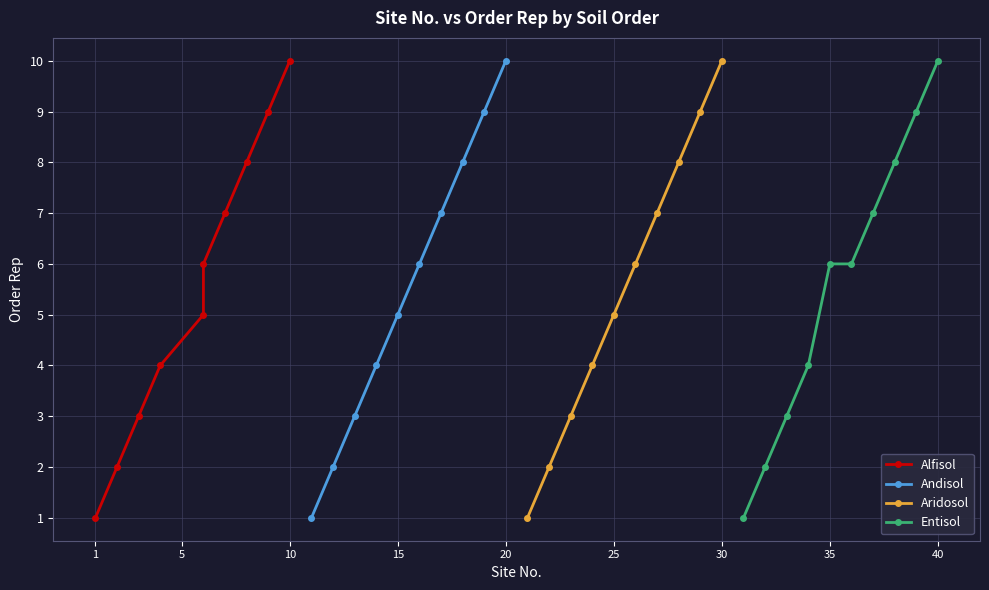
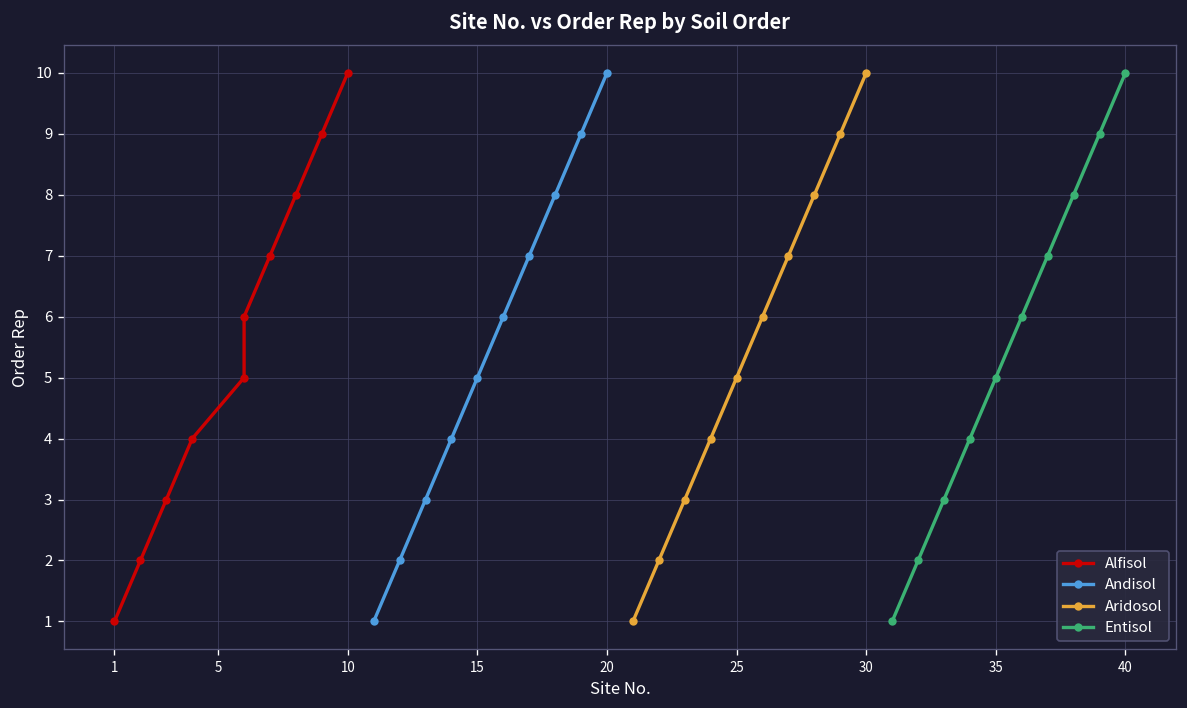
  {
    "Andisol": {
      "15": 5,
      "20": 10
    },
    "Aridosol": {
      "25": 5,
      "30": 10
    },
    "Entisol": {
-     "35": 6,
+     "35": 5,
      "40": 10
    }
  }
